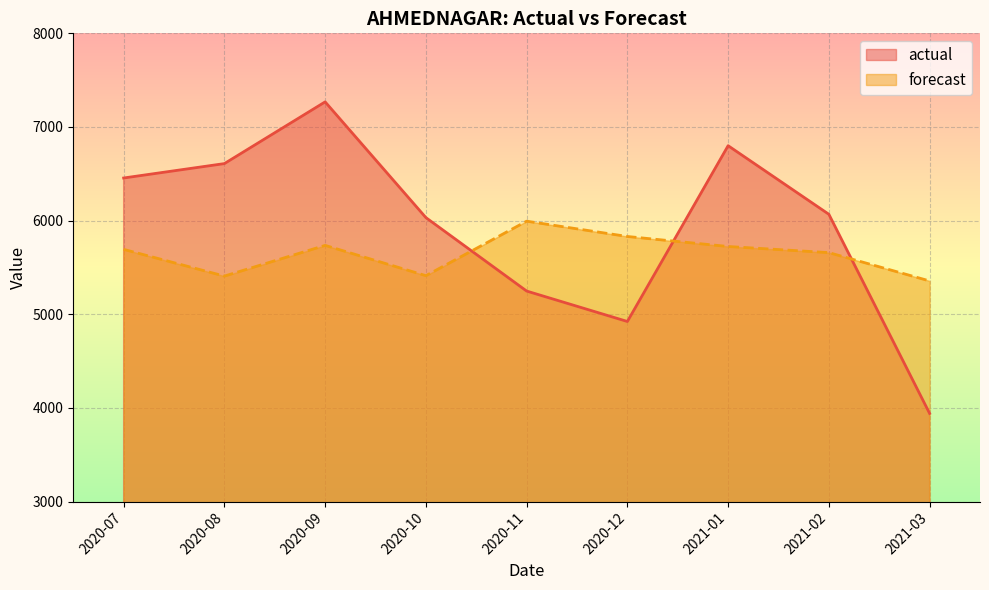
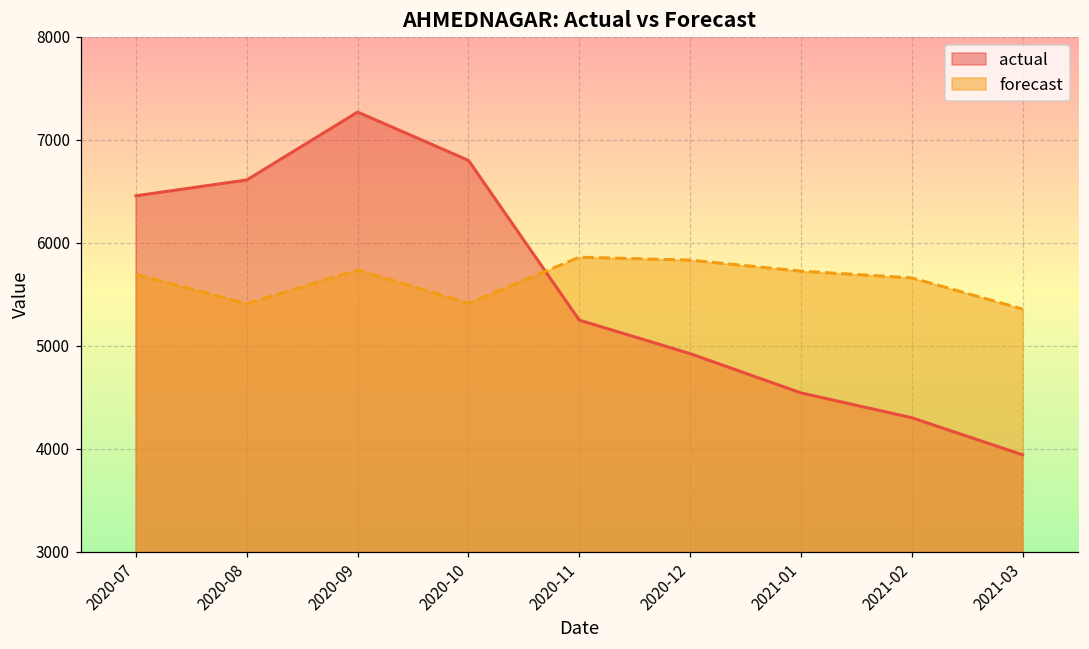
  {
    "actual": {
      "2020-07": 6500,
      "2020-08": 6600,
      "2020-09": 7300,
-     "2020-10": 6000,
+     "2020-10": 6800,
      "2020-11": 5200,
      "2020-12": 4900,
-     "2021-01": 6800,
-     "2021-02": 6100,
+     "2021-01": 4500,
+     "2021-02": 4300,
      "2021-03": 3900
    },
    "forecast": {
      "2020-07": 5700,
      "2020-08": 5400,
      "2020-09": 5700,
      "2020-10": 5400,
-     "2020-11": 6000,
+     "2020-11": 5900,
      "2020-12": 5800,
      "2021-01": 5700,
      "2021-02": 5700,
      "2021-03": 5400
    }
  }
